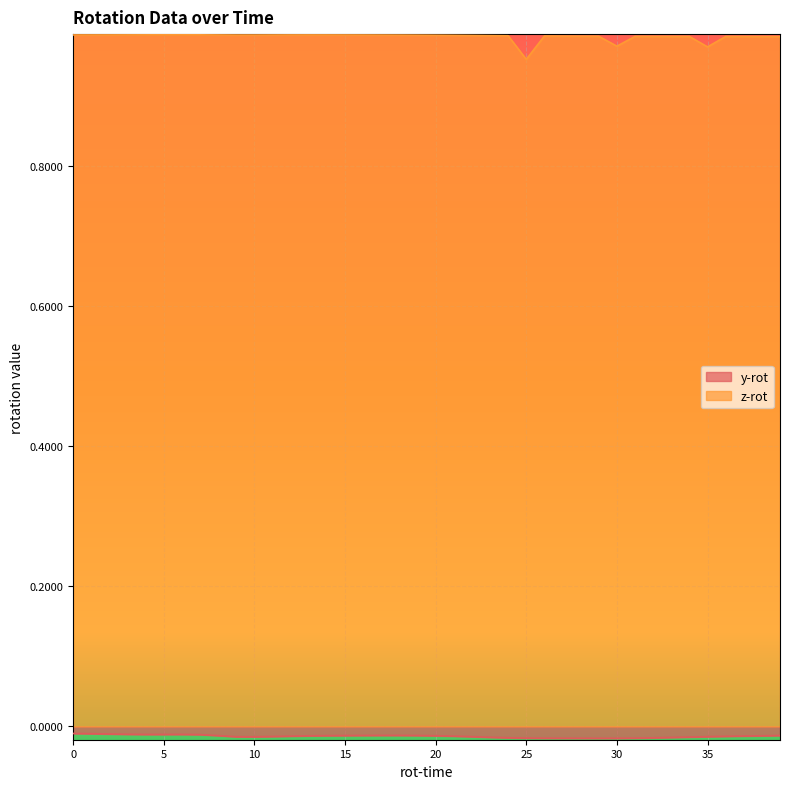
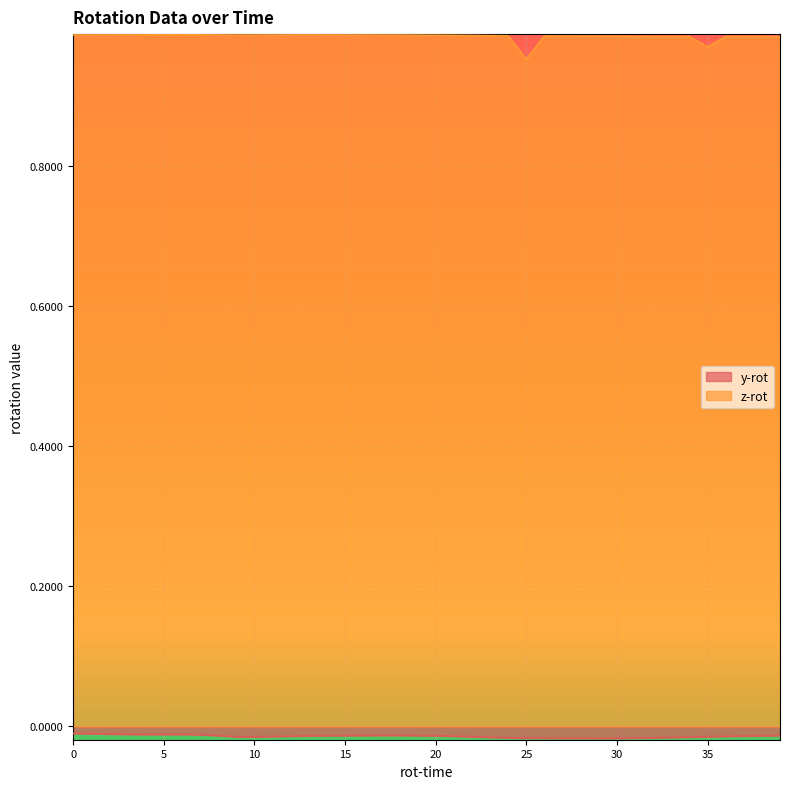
  {
    "z-rot": {
      "0": 0.99,
      "5": 0.99,
      "10": 0.99,
      "15": 0.99,
      "20": 0.99,
      "25": 0.95,
-     "30": 0.97,
+     "30": 0.98,
      "35": 0.97
    }
  }
